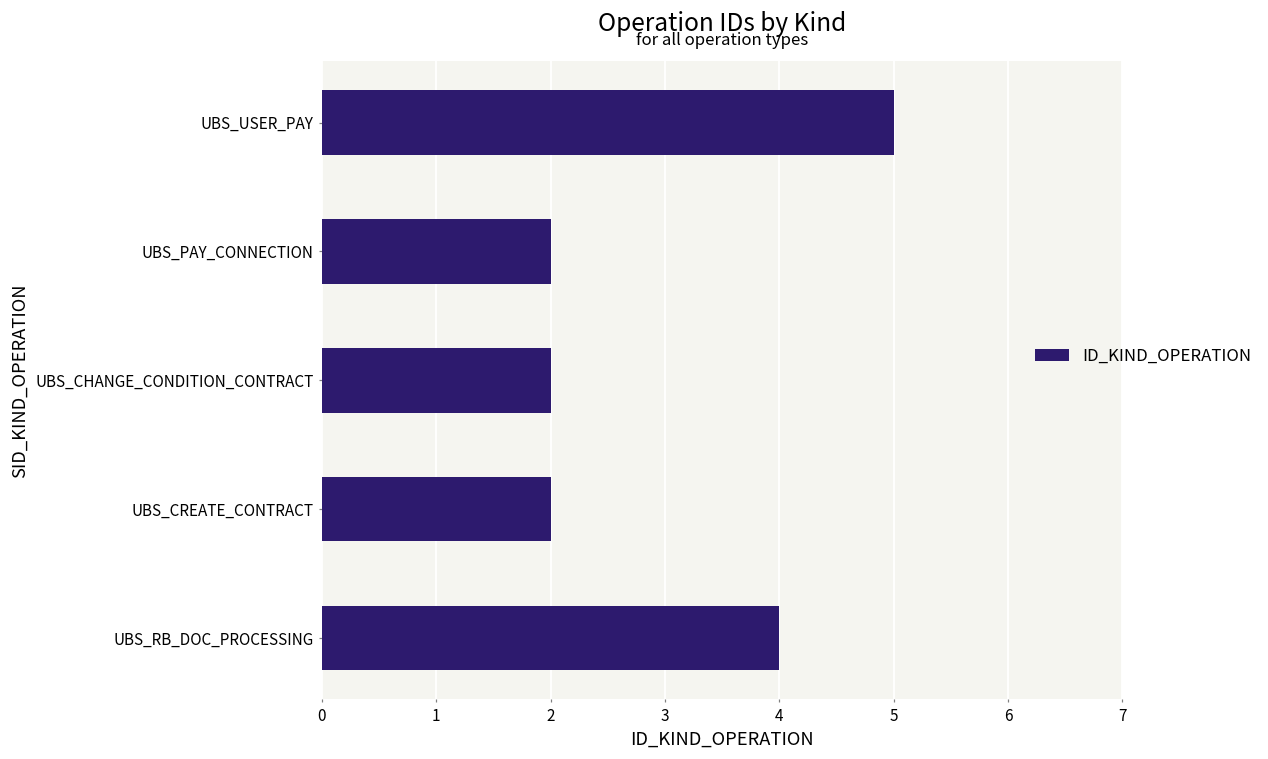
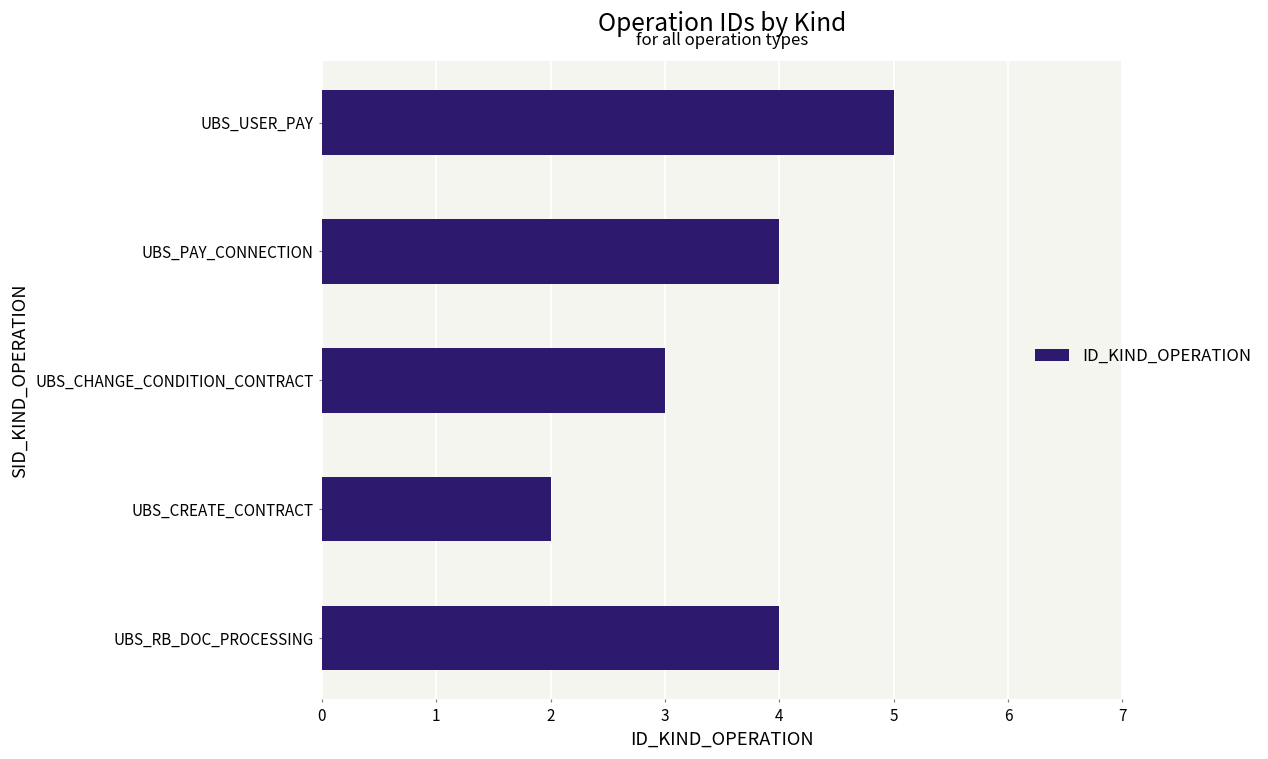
  {
    "UBS_USER_PAY": 5,
-   "UBS_PAY_CONNECTION": 2,
-   "UBS_CHANGE_CONDITION_CONTRACT": 2,
+   "UBS_PAY_CONNECTION": 4,
+   "UBS_CHANGE_CONDITION_CONTRACT": 3,
    "UBS_CREATE_CONTRACT": 2,
    "UBS_RB_DOC_PROCESSING": 4
  }
